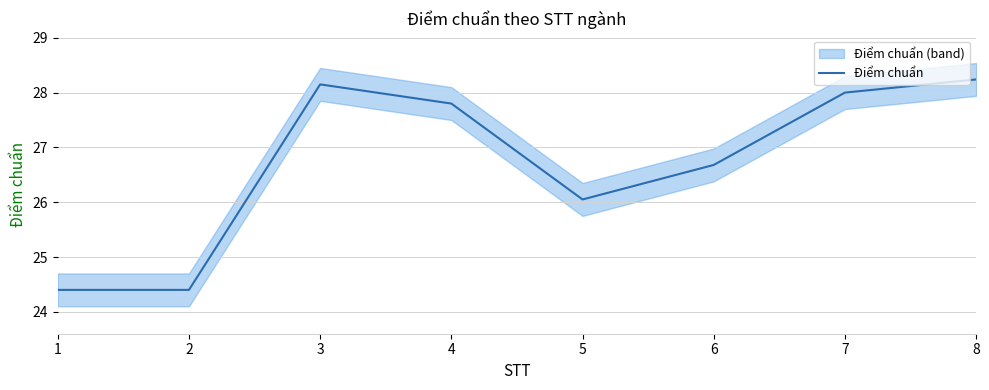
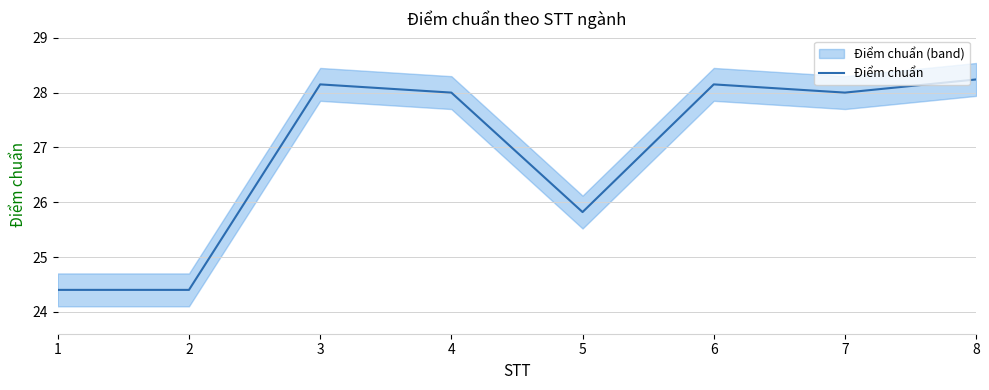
  {
    "Điểm chuẩn": {
      "1": 24.4,
      "2": 24.4,
      "3": 28.2,
-     "4": 27.8,
-     "5": 26.1,
-     "6": 26.7,
+     "4": 28.0,
+     "5": 25.8,
+     "6": 28.2,
      "7": 28.0,
      "8": 28.2
    }
  }
